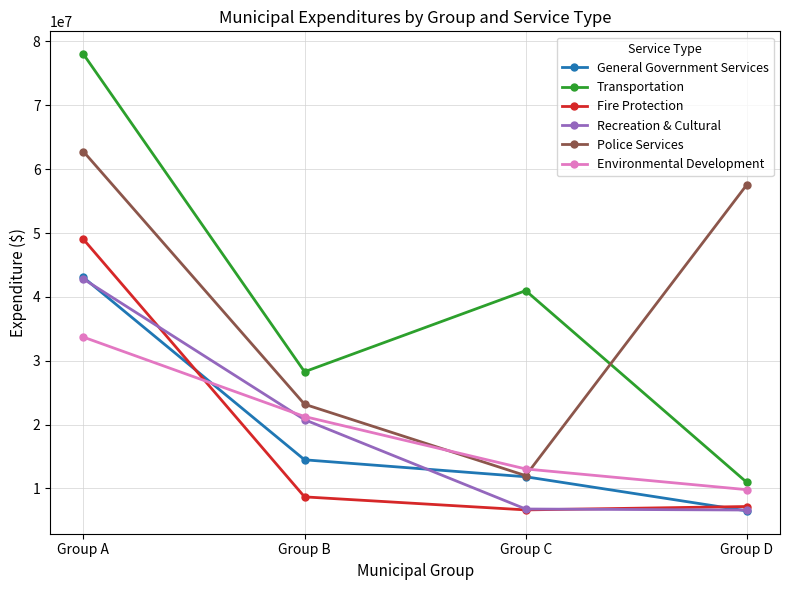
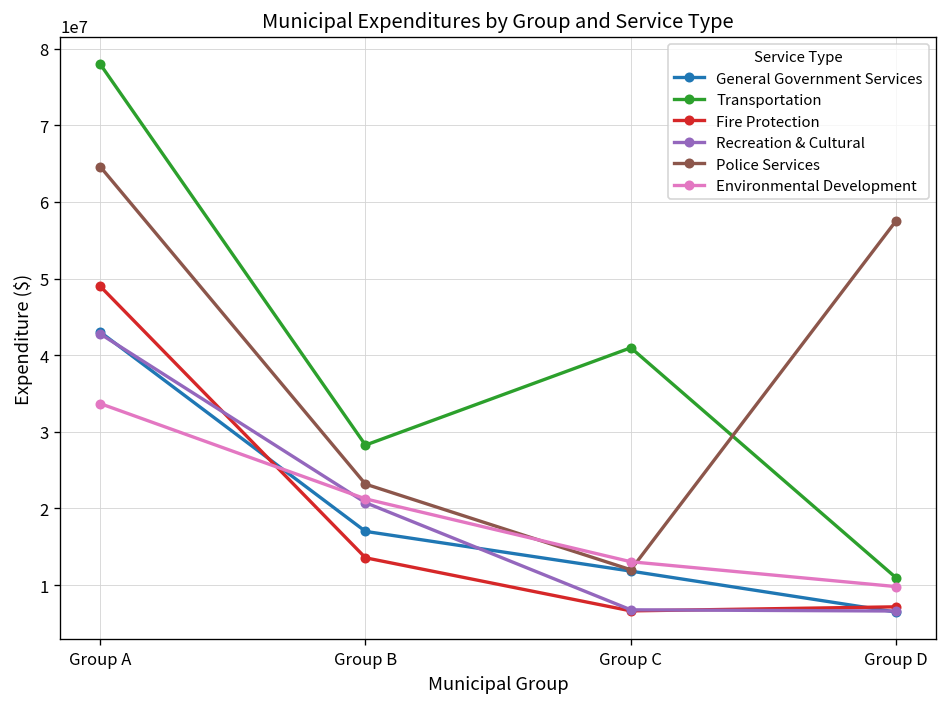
  {
    "General Government Services": {
-     "Group B": 14000000
+     "Group B": 17000000
    },
    "Transportation": {
      "Group A": 78000000,
      "Group B": 28000000,
      "Group C": 41000000,
      "Group D": 11000000
    },
    "Fire Protection": {
      "Group A": 49000000,
-     "Group B": 9000000,
+     "Group B": 14000000,
      "Group D": 7000000
    },
    "Recreation & Cultural": {
      "Group B": 21000000
    },
    "Police Services": {
-     "Group A": 63000000,
+     "Group A": 65000000,
      "Group B": 23000000,
      "Group D": 58000000
    },
    "Environmental Development": {
      "Group A": 34000000,
      "Group B": 21000000,
      "Group C": 13000000,
      "Group D": 10000000
    }
  }
